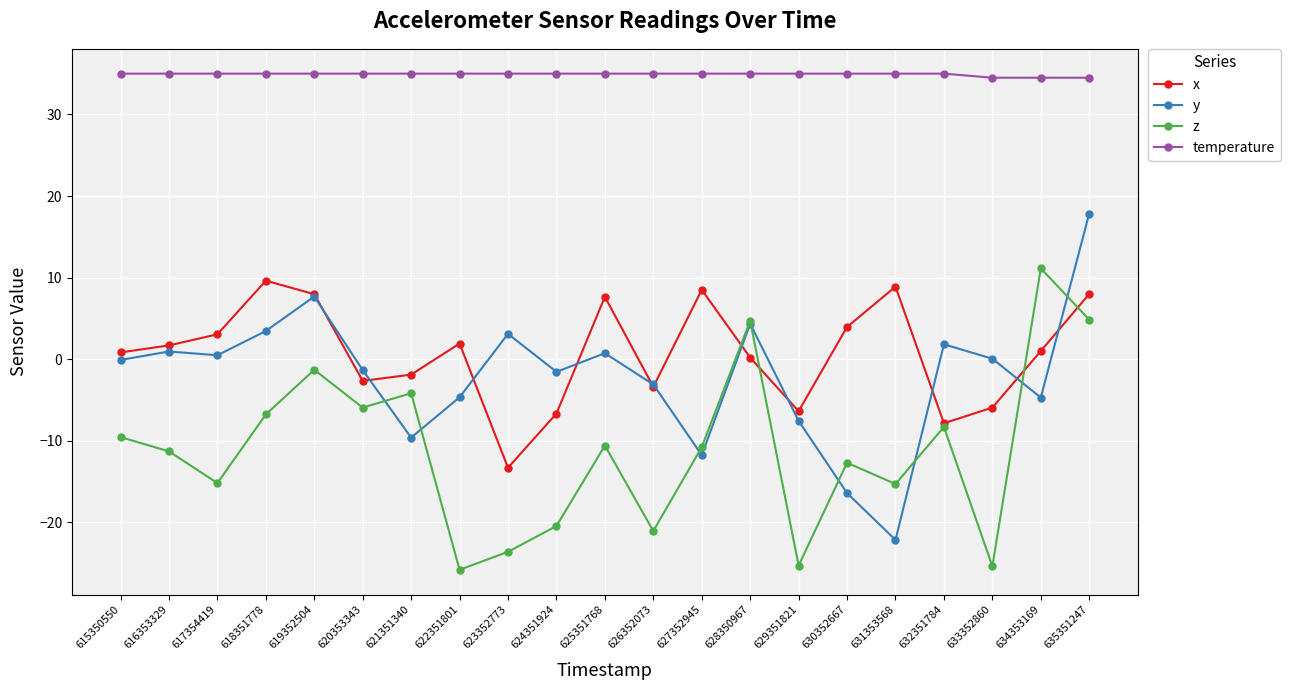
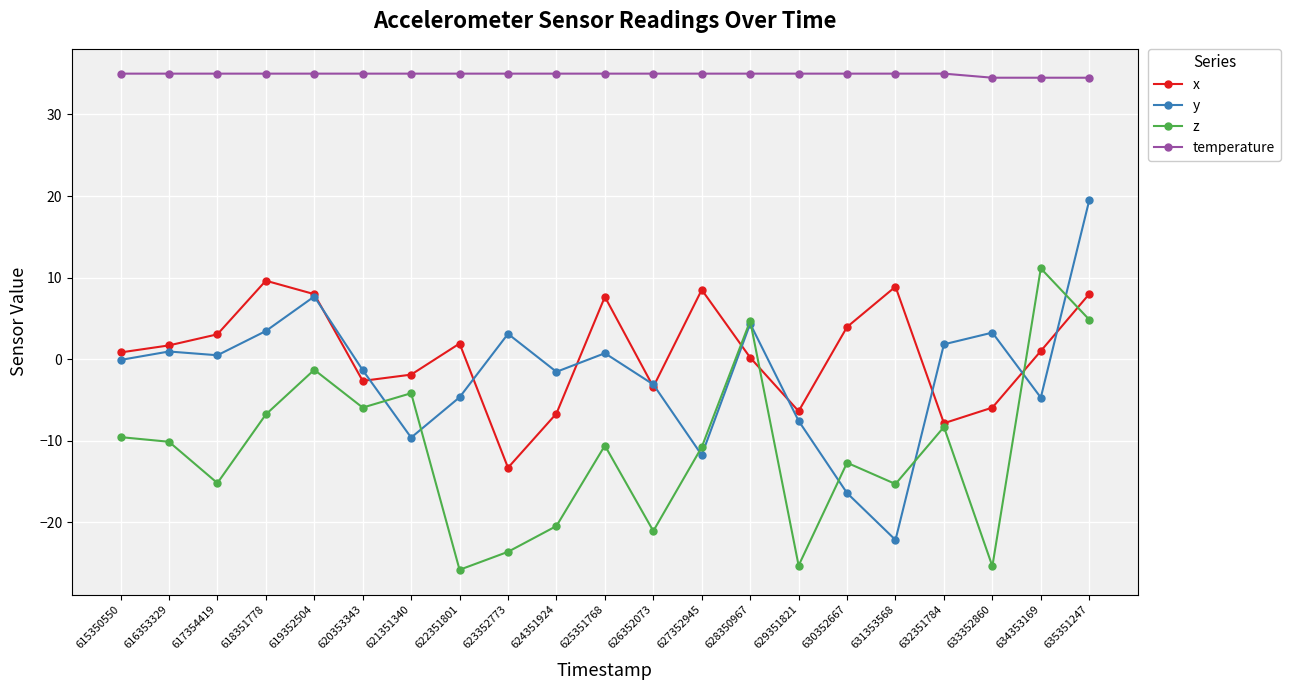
  {
    "x": {
      "615350550": 1,
      "616353329": 2,
      "617354419": 3,
      "618351778": 10,
      "620353343": -3,
      "621351340": -2,
      "622351801": 2,
      "623352773": -13,
      "624351924": -7,
      "625351768": 8,
      "627352945": 9,
      "628350967": 0,
      "629351821": -6,
      "630352667": 4,
      "631353568": 9,
      "632351784": -8,
      "633352860": -6,
      "634353169": 1,
      "635351247": 8
    },
    "y": {
      "615350550": 0,
      "616353329": 1,
      "617354419": 0,
      "618351778": 3,
      "620353343": -1,
      "621351340": -10,
      "622351801": -5,
      "623352773": 3,
      "624351924": -2,
      "625351768": 1,
      "627352945": -12,
      "628350967": 4,
      "629351821": -8,
      "630352667": -16,
      "631353568": -22,
      "632351784": 2,
-     "633352860": 0,
+     "633352860": 3,
      "634353169": -5,
-     "635351247": 18
+     "635351247": 19
    },
    "z": {
      "615350550": -10,
-     "616353329": -11,
+     "616353329": -10,
      "617354419": -15,
      "618351778": -7,
      "619352504": -1,
      "620353343": -6,
      "621351340": -4,
      "622351801": -26,
      "623352773": -24,
      "624351924": -20,
      "625351768": -11,
      "626352073": -21,
      "627352945": -11,
      "628350967": 5,
      "629351821": -25,
      "630352667": -13,
      "631353568": -15,
      "632351784": -8,
      "633352860": -25,
      "634353169": 11,
      "635351247": 5
    },
    "temperature": {
      "615350550": 35,
      "616353329": 35,
      "617354419": 35,
      "618351778": 35,
      "619352504": 35,
      "620353343": 35,
      "621351340": 35,
      "622351801": 35,
      "623352773": 35,
      "624351924": 35,
      "625351768": 35,
      "626352073": 35,
      "627352945": 35,
      "628350967": 35,
      "629351821": 35,
      "630352667": 35,
      "631353568": 35,
      "632351784": 35,
      "633352860": 35,
      "634353169": 35,
      "635351247": 35
    }
  }
